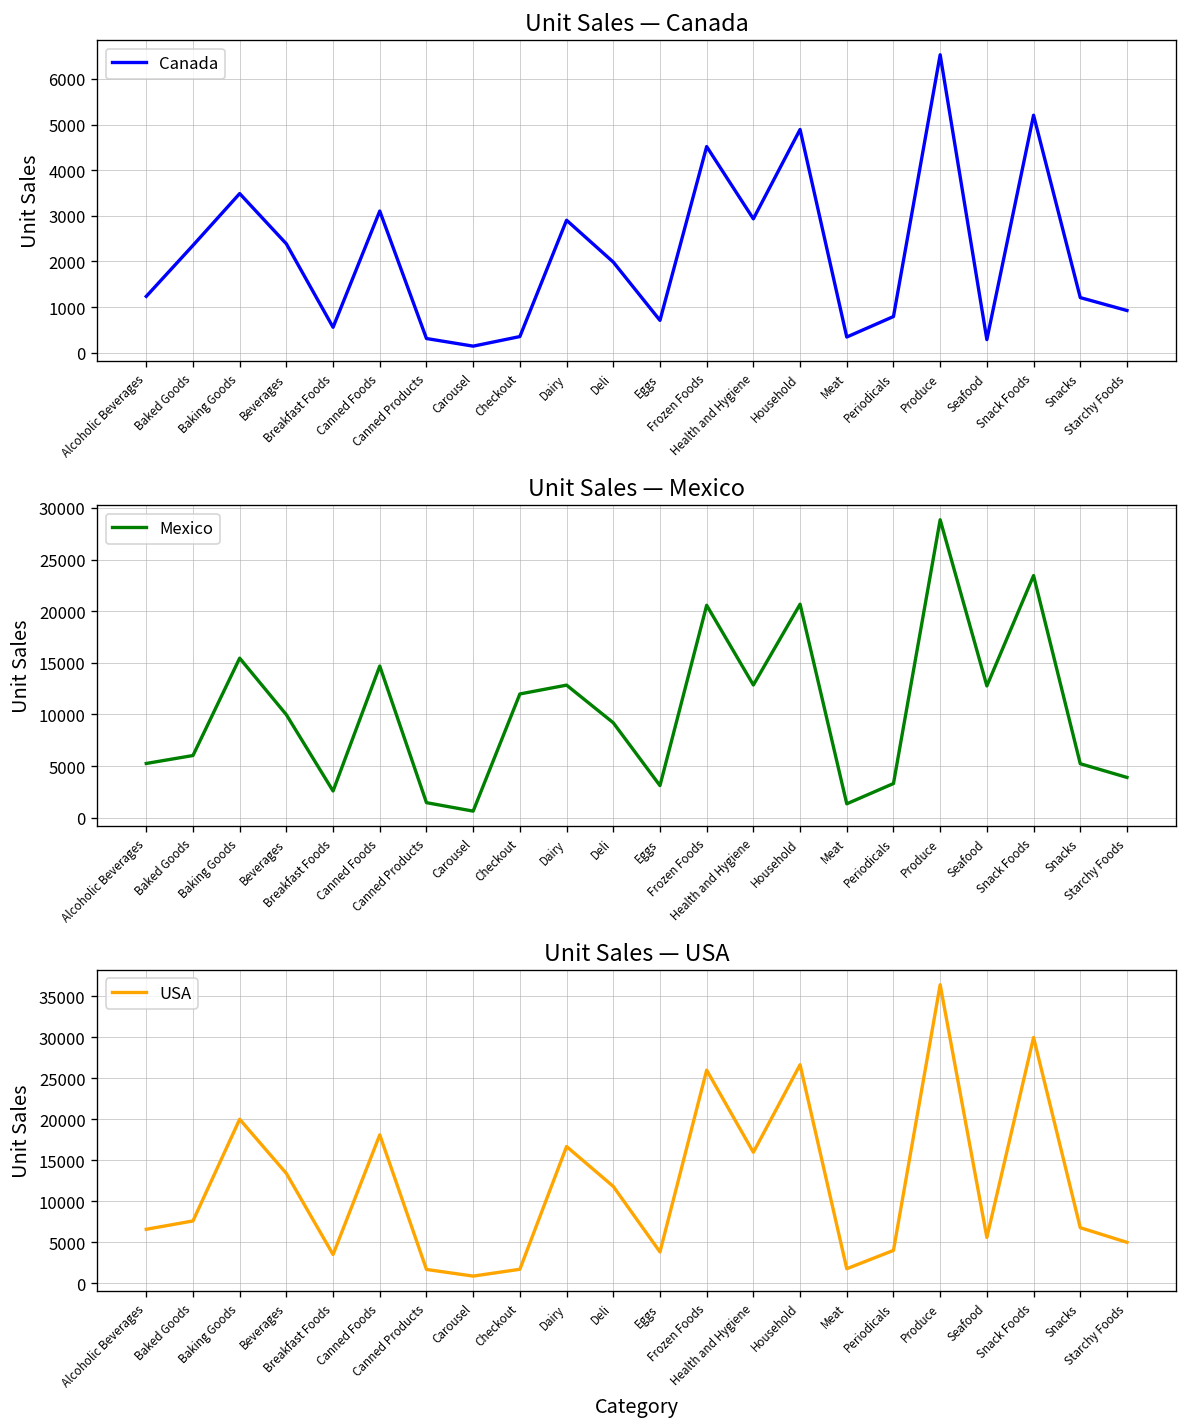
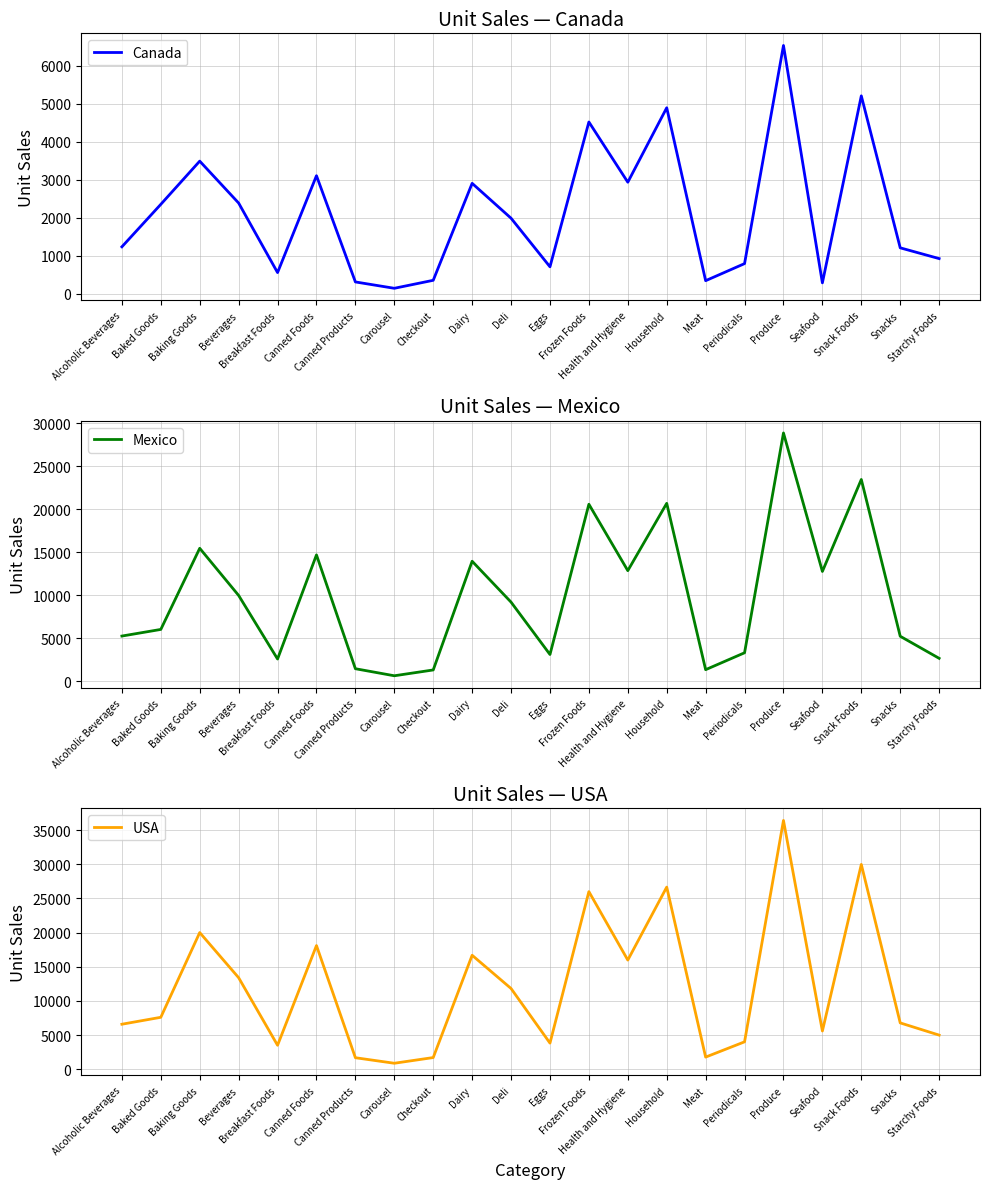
  {
    "Unit Sales — Canada": {
      "Alcoholic Beverages": 1200,
      "Baked Goods": 2400,
      "Baking Goods": 3500,
      "Beverages": 2400,
      "Breakfast Foods": 600,
      "Canned Foods": 3100,
      "Canned Products": 300,
      "Carousel": 100,
      "Checkout": 400,
      "Dairy": 2900,
      "Deli": 2000,
      "Eggs": 700,
      "Frozen Foods": 4500,
      "Health and Hygiene": 2900,
      "Household": 4900,
      "Meat": 300,
      "Periodicals": 800,
      "Produce": 6500,
      "Seafood": 300,
      "Snack Foods": 5200,
      "Snacks": 1200,
      "Starchy Foods": 900
    },
    "Unit Sales — Mexico": {
      "Alcoholic Beverages": 5000,
      "Baked Goods": 6000,
      "Baking Goods": 15000,
      "Beverages": 10000,
      "Breakfast Foods": 3000,
      "Canned Foods": 15000,
      "Canned Products": 1000,
      "Carousel": 1000,
-     "Checkout": 12000,
-     "Dairy": 13000,
+     "Checkout": 1000,
+     "Dairy": 14000,
      "Deli": 9000,
      "Eggs": 3000,
      "Frozen Foods": 21000,
      "Health and Hygiene": 13000,
      "Household": 21000,
      "Meat": 1000,
      "Periodicals": 3000,
      "Produce": 29000,
      "Seafood": 13000,
      "Snack Foods": 23000,
      "Snacks": 5000,
-     "Starchy Foods": 4000
+     "Starchy Foods": 3000
    },
    "Unit Sales — USA": {
      "Alcoholic Beverages": 7000,
      "Baked Goods": 8000,
      "Baking Goods": 20000,
      "Beverages": 13000,
      "Breakfast Foods": 3000,
      "Canned Foods": 18000,
      "Canned Products": 2000,
      "Carousel": 1000,
      "Checkout": 2000,
      "Dairy": 17000,
      "Deli": 12000,
      "Eggs": 4000,
      "Frozen Foods": 26000,
      "Health and Hygiene": 16000,
      "Household": 27000,
      "Meat": 2000,
      "Periodicals": 4000,
      "Produce": 36000,
      "Seafood": 6000,
      "Snack Foods": 30000,
      "Snacks": 7000,
      "Starchy Foods": 5000
    }
  }
